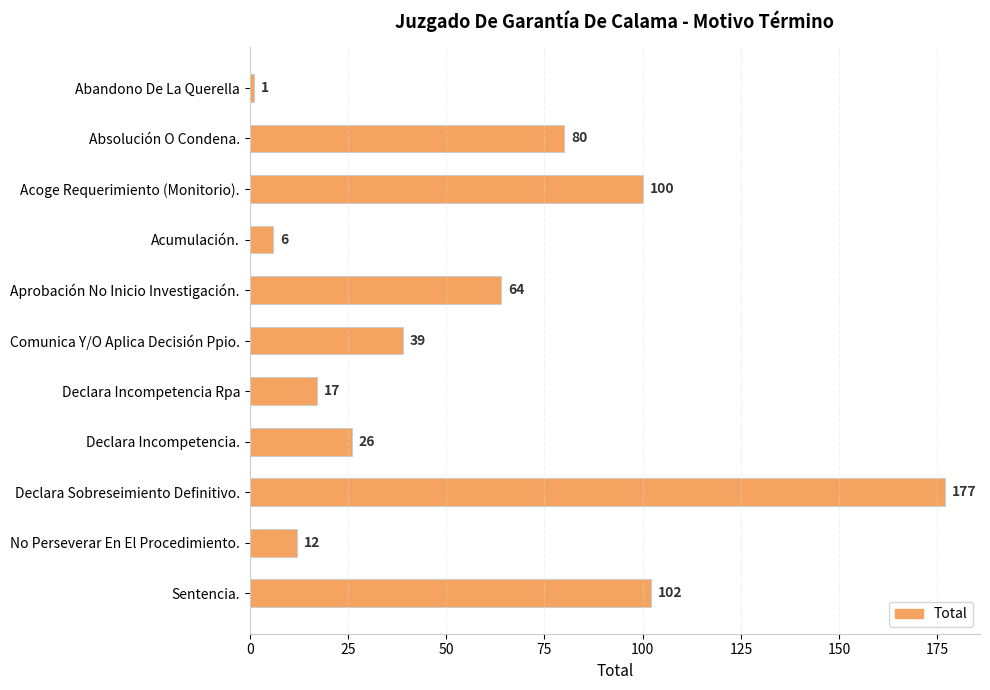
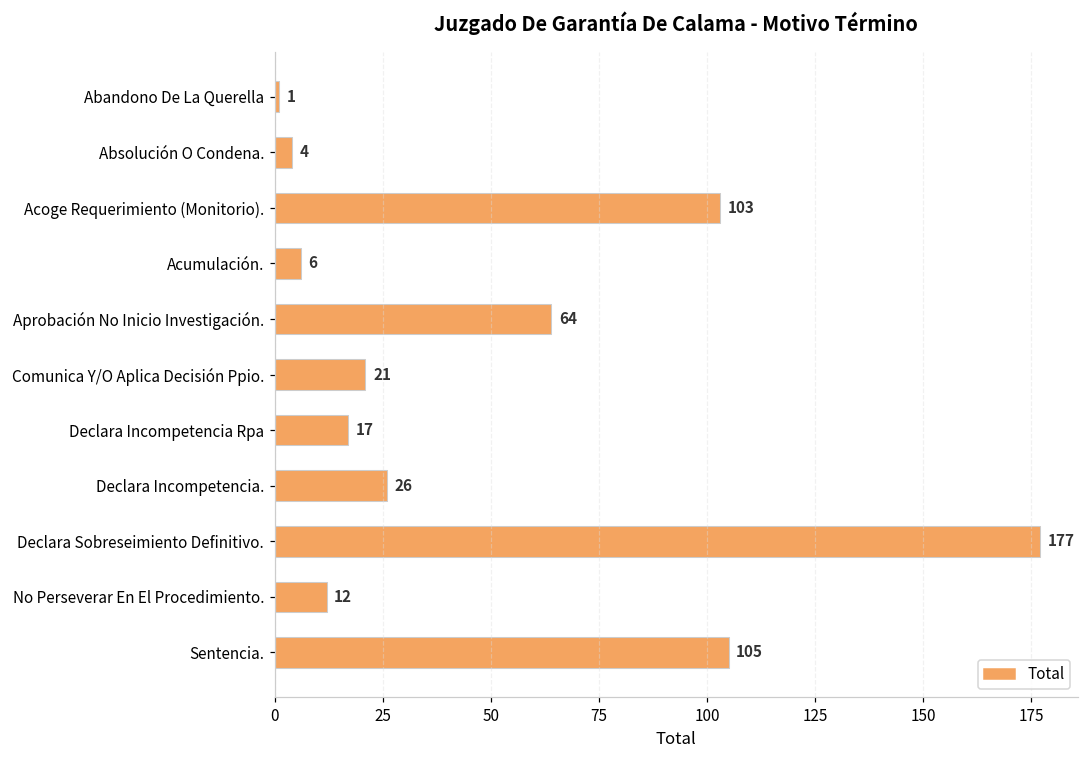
  {
    "Abandono De La Querella": 1,
-   "Absolución O Condena.": 80,
-   "Acoge Requerimiento (Monitorio).": 100,
+   "Absolución O Condena.": 4,
+   "Acoge Requerimiento (Monitorio).": 103,
    "Acumulación.": 6,
    "Aprobación No Inicio Investigación.": 64,
-   "Comunica Y/O Aplica Decisión Ppio.": 39,
+   "Comunica Y/O Aplica Decisión Ppio.": 21,
    "Declara Incompetencia Rpa": 17,
    "Declara Incompetencia.": 26,
    "Declara Sobreseimiento Definitivo.": 177,
    "No Perseverar En El Procedimiento.": 12,
-   "Sentencia.": 102
+   "Sentencia.": 105
  }
